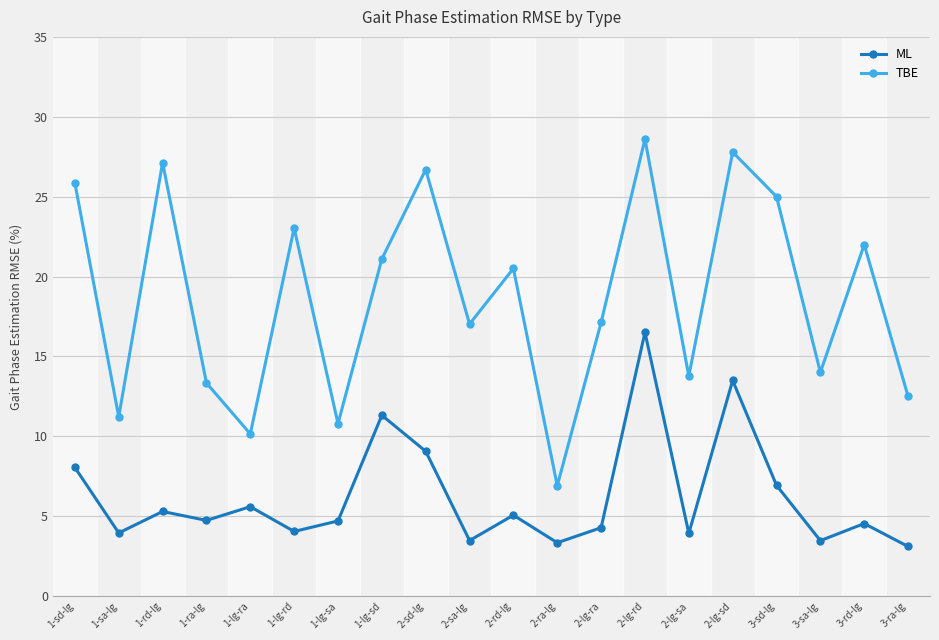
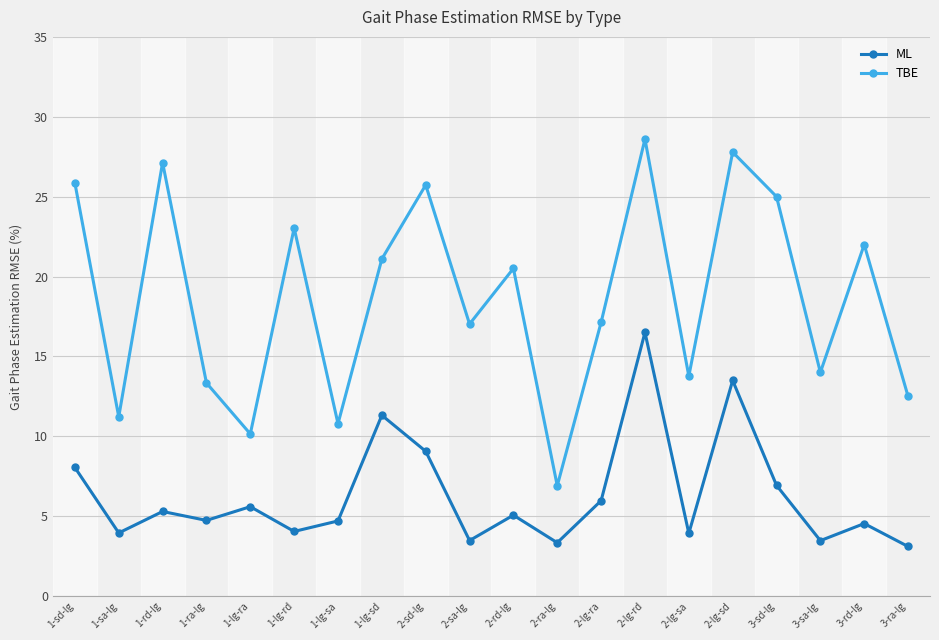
  {
    "ML": {
      "1-sd-lg": 8.0,
      "1-sa-lg": 4.0,
      "1-rd-lg": 5.3,
      "1-ra-lg": 4.7,
      "1-lg-ra": 5.6,
      "1-lg-rd": 4.0,
      "1-lg-sa": 4.7,
      "1-lg-sd": 11.3,
      "2-sd-lg": 9.1,
      "2-sa-lg": 3.5,
      "2-rd-lg": 5.1,
      "2-ra-lg": 3.3,
-     "2-lg-ra": 4.3,
+     "2-lg-ra": 6.0,
      "2-lg-rd": 16.5,
      "2-lg-sa": 3.9,
      "2-lg-sd": 13.5,
      "3-sd-lg": 6.9,
      "3-sa-lg": 3.5,
      "3-rd-lg": 4.5,
      "3-ra-lg": 3.1
    },
    "TBE": {
      "1-sd-lg": 25.8,
      "1-sa-lg": 11.2,
      "1-rd-lg": 27.1,
      "1-ra-lg": 13.3,
      "1-lg-ra": 10.1,
      "1-lg-rd": 23.0,
      "1-lg-sa": 10.8,
      "1-lg-sd": 21.1,
-     "2-sd-lg": 26.7,
+     "2-sd-lg": 25.7,
      "2-sa-lg": 17.0,
      "2-rd-lg": 20.5,
      "2-ra-lg": 6.9,
      "2-lg-ra": 17.1,
      "2-lg-rd": 28.6,
      "2-lg-sa": 13.8,
      "2-lg-sd": 27.8,
      "3-sd-lg": 25.0,
      "3-sa-lg": 14.0,
      "3-rd-lg": 22.0,
      "3-ra-lg": 12.5
    }
  }
